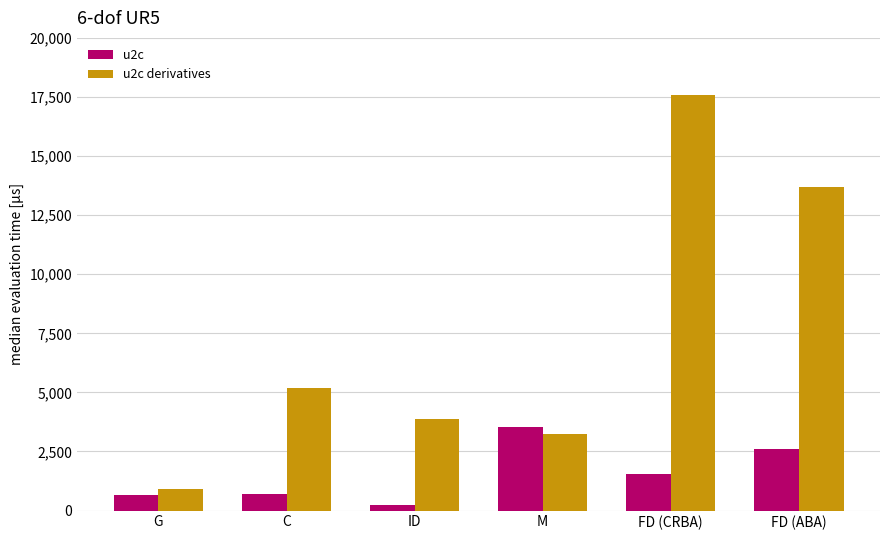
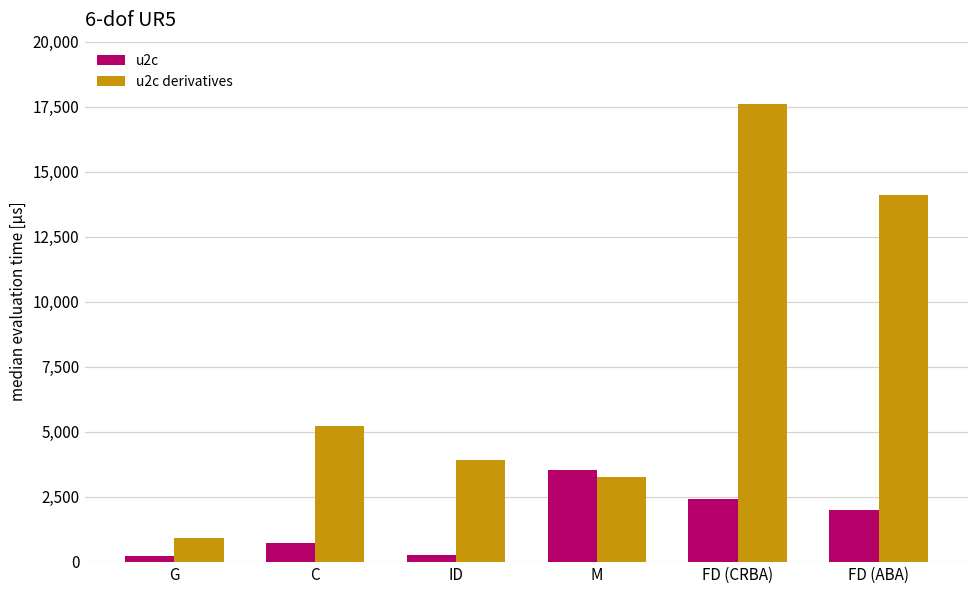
  {
    "u2c": {
-     "G": "700",
+     "G": "200",
      "C": "700",
      "ID": "300",
      "M": "3,500",
-     "FD (CRBA)": "1,600",
-     "FD (ABA)": "2,600"
+     "FD (CRBA)": "2,400",
+     "FD (ABA)": "2,000"
    },
    "u2c derivatives": {
      "G": "900",
      "C": "5,200",
      "ID": "3,900",
      "M": "3,300",
      "FD (CRBA)": "17,600",
-     "FD (ABA)": "13,700"
+     "FD (ABA)": "14,100"
    }
  }
